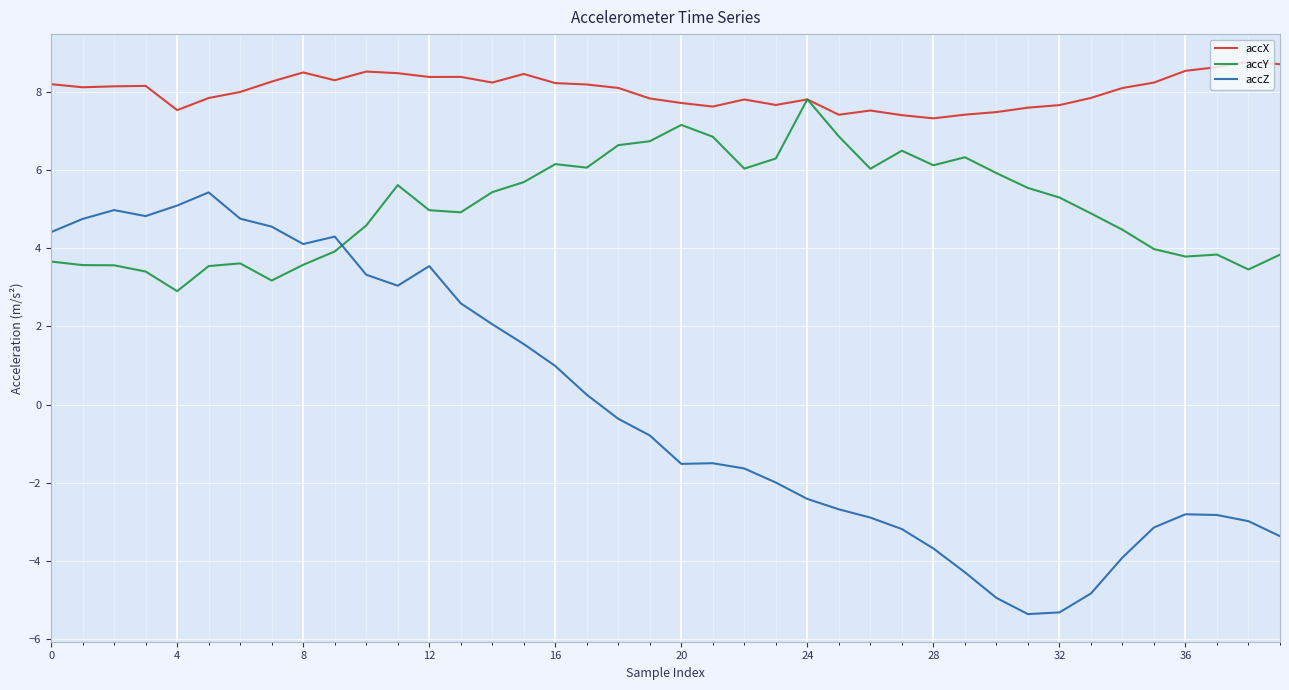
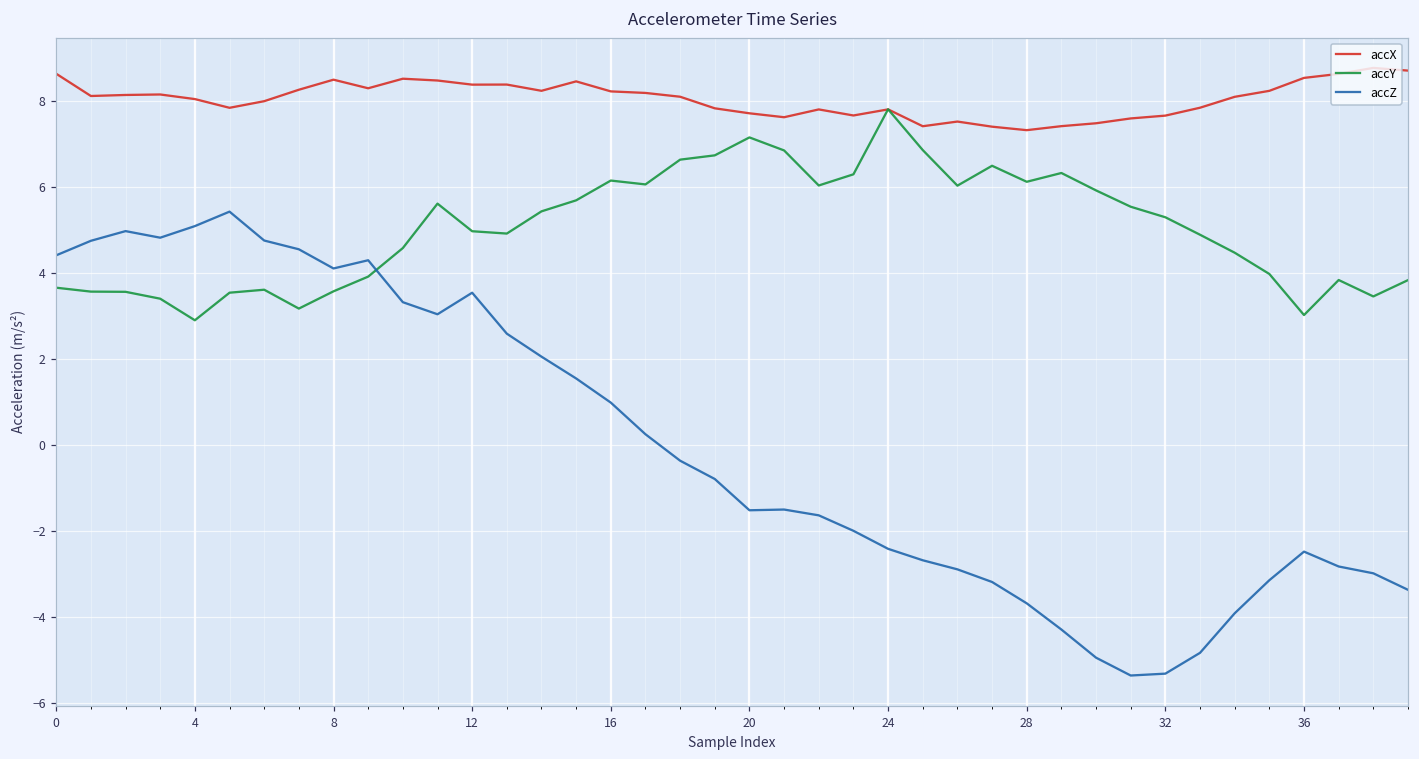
  {
    "accX": {
-     "0": 8.2,
-     "4": 7.5,
+     "0": 8.6,
+     "4": 8.0,
      "8": 8.5,
      "12": 8.4,
      "16": 8.2,
      "20": 7.7,
      "28": 7.3,
      "32": 7.7,
      "36": 8.5
    },
    "accY": {
      "0": 3.7,
      "4": 2.9,
      "8": 3.6,
      "12": 5.0,
      "16": 6.2,
      "20": 7.2,
      "28": 6.1,
      "32": 5.3,
-     "36": 3.8
+     "36": 3.0
    },
    "accZ": {
      "0": 4.4,
      "4": 5.1,
      "8": 4.1,
      "12": 3.5,
      "16": 1.0,
      "20": -1.5,
      "24": -2.4,
      "28": -3.7,
      "32": -5.3,
-     "36": -2.8
+     "36": -2.5
    }
  }
